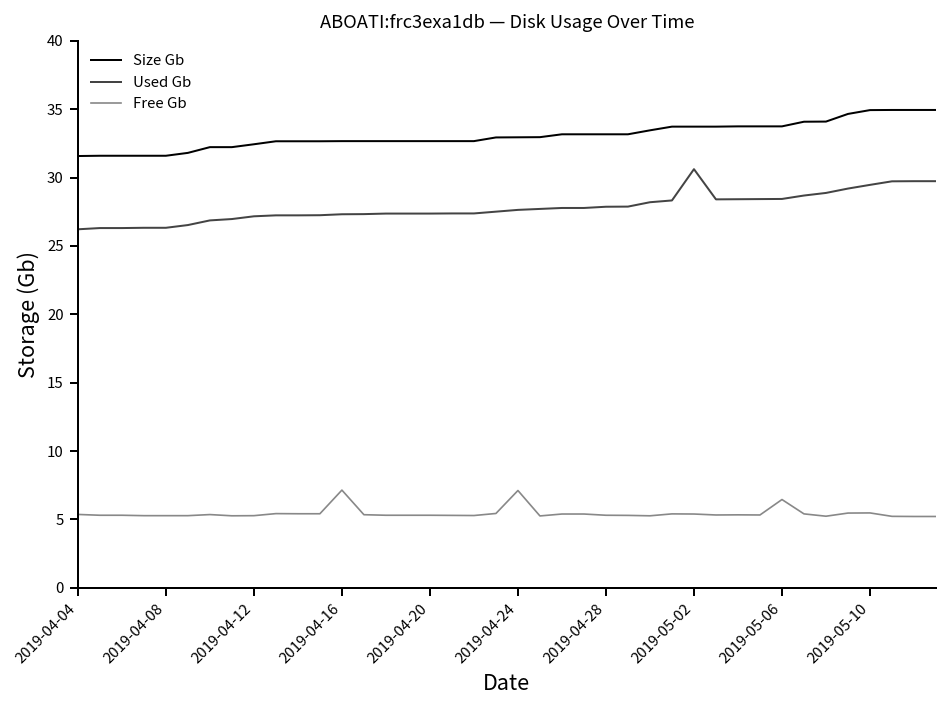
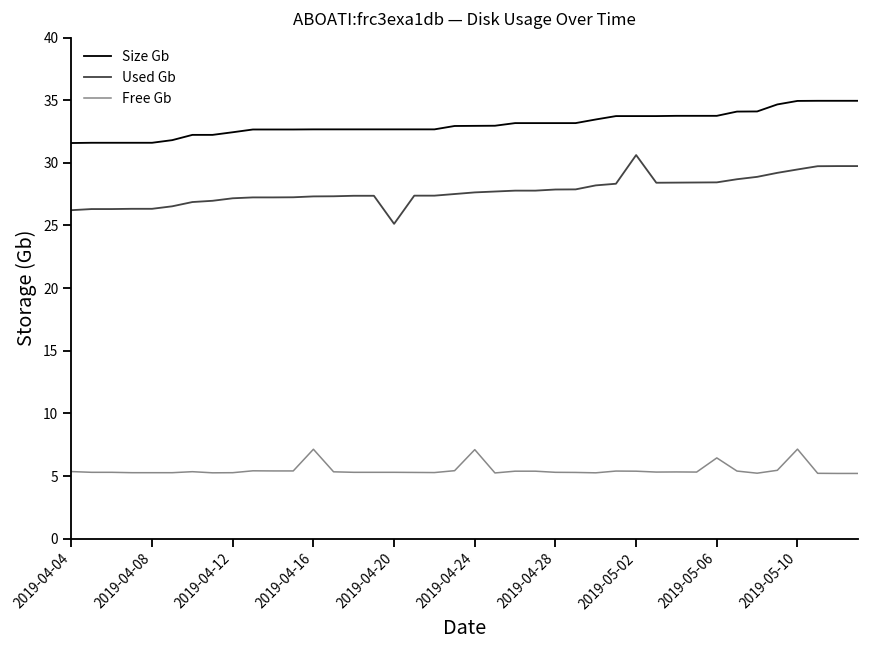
  {
    "Size Gb": {
      "2019-04-04": 31.6,
      "2019-04-08": 31.6,
      "2019-04-12": 32.4,
      "2019-04-16": 32.7,
      "2019-04-20": 32.7,
      "2019-04-24": 33.0,
      "2019-04-28": 33.2,
      "2019-05-02": 33.7,
      "2019-05-06": 33.8,
      "2019-05-10": 34.9
    },
    "Used Gb": {
      "2019-04-04": 26.2,
      "2019-04-08": 26.3,
      "2019-04-12": 27.2,
      "2019-04-16": 27.3,
-     "2019-04-20": 27.4,
+     "2019-04-20": 25.1,
      "2019-04-24": 27.6,
      "2019-04-28": 27.9,
      "2019-05-02": 30.6,
      "2019-05-06": 28.4,
      "2019-05-10": 29.5
    },
    "Free Gb": {
      "2019-04-04": 5.4,
      "2019-04-08": 5.3,
      "2019-04-12": 5.3,
      "2019-04-16": 7.1,
      "2019-04-20": 5.3,
      "2019-04-24": 7.1,
      "2019-04-28": 5.3,
      "2019-05-02": 5.4,
      "2019-05-06": 6.5,
-     "2019-05-10": 5.5
+     "2019-05-10": 7.2
    }
  }
